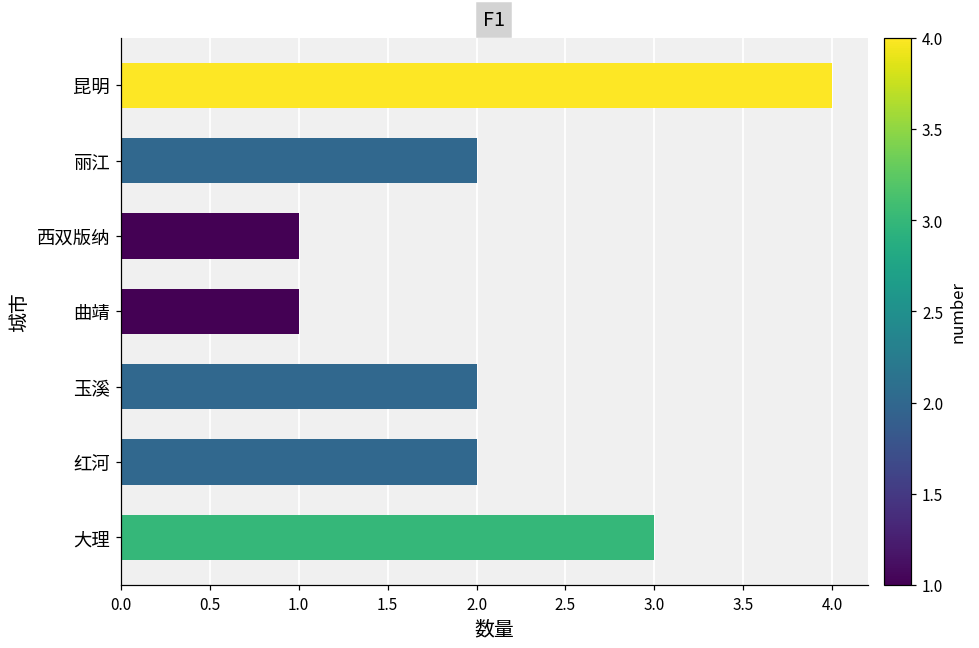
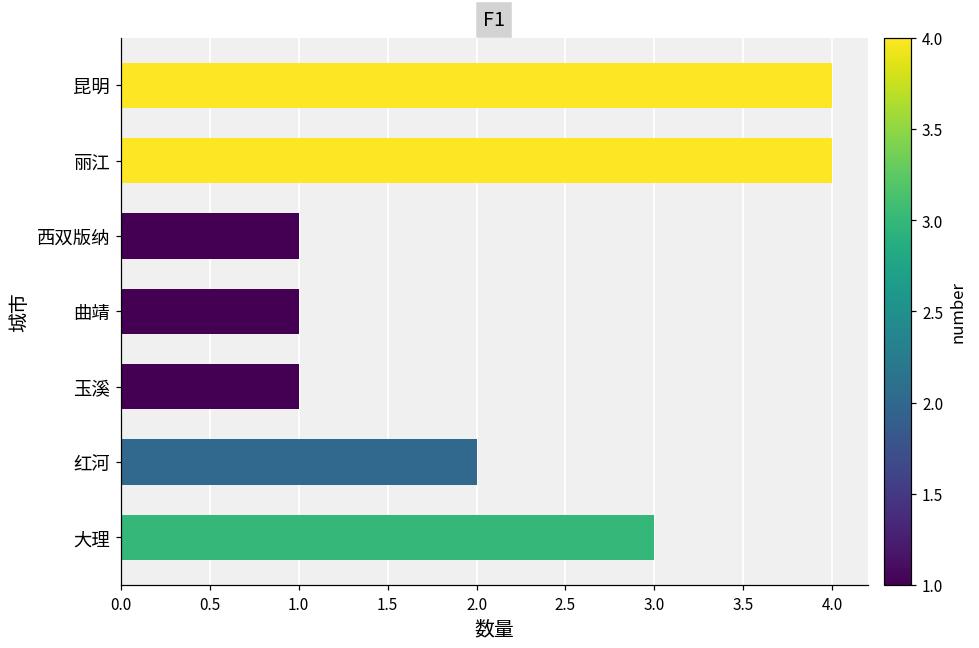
  {
    "昆明": 4,
-   "丽江": 2,
+   "丽江": 4,
    "西双版纳": 1,
    "曲靖": 1,
-   "玉溪": 2,
+   "玉溪": 1,
    "红河": 2,
    "大理": 3
  }
